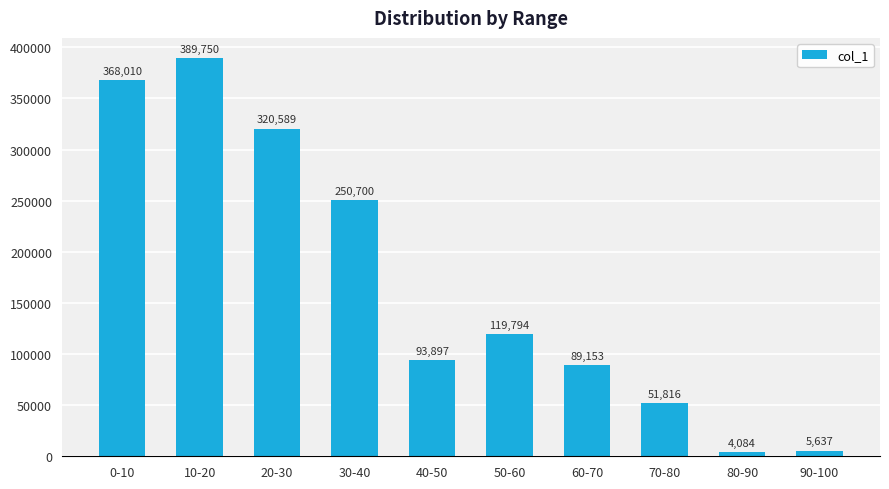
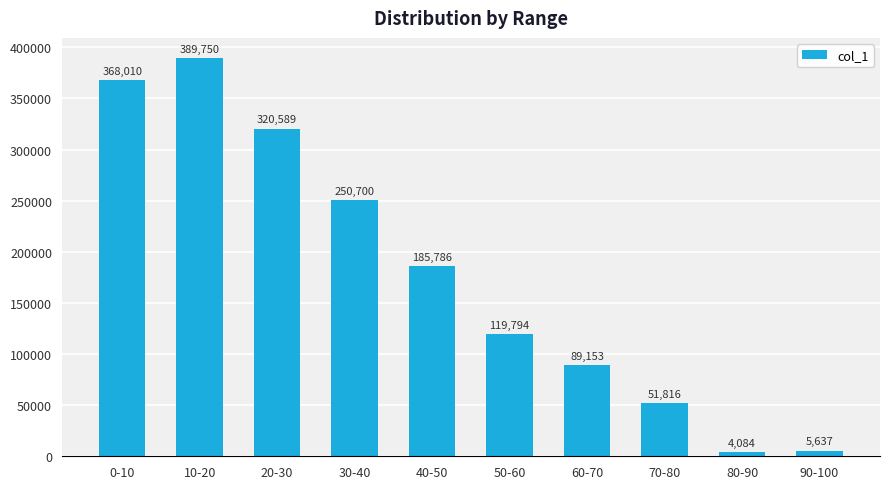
  {
    "0-10": "368,010",
    "10-20": "389,750",
    "20-30": "320,589",
    "30-40": "250,700",
-   "40-50": "93,897",
+   "40-50": "185,786",
    "50-60": "119,794",
    "60-70": "89,153",
    "70-80": "51,816",
    "80-90": "4,084",
    "90-100": "5,637"
  }
